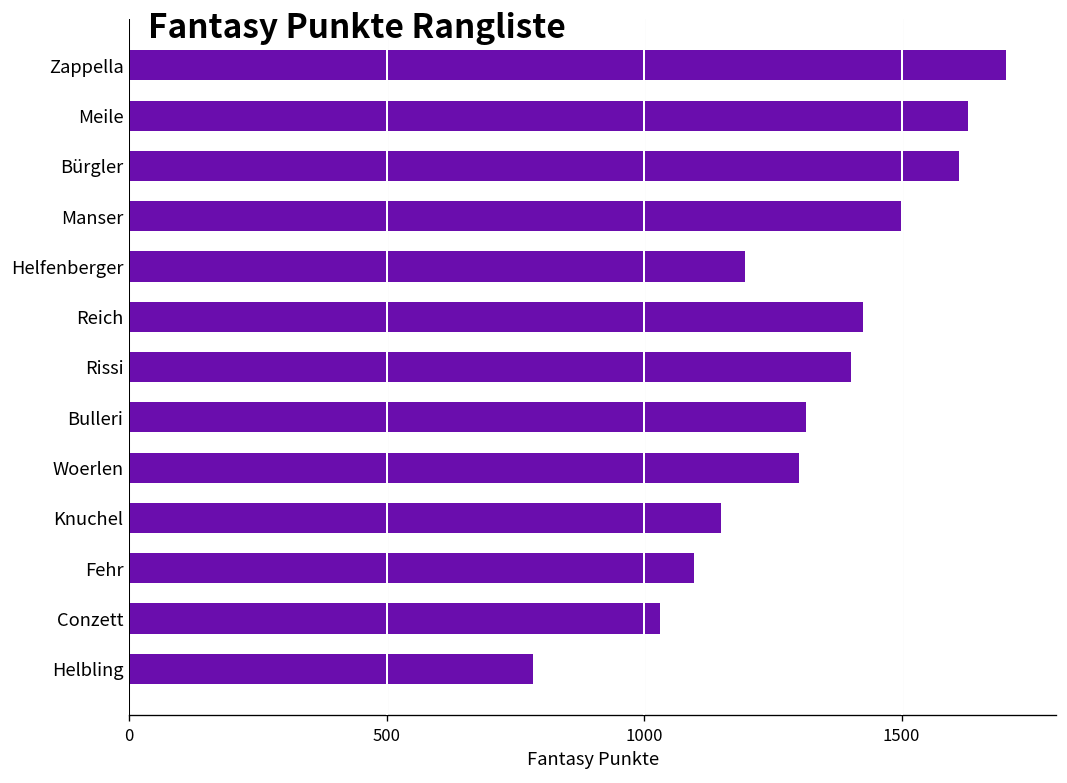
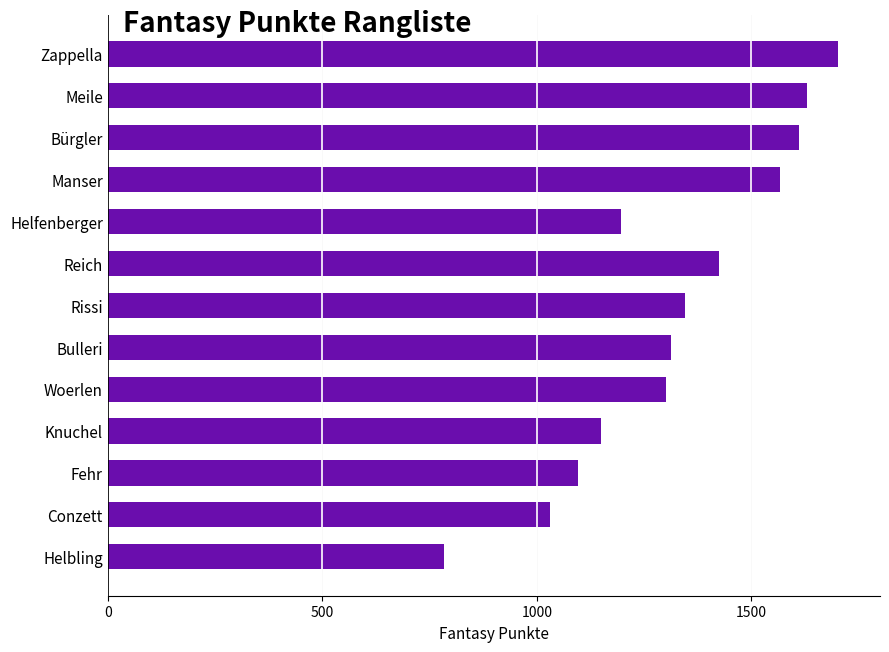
  {
    "Zappella": 1700,
    "Meile": 1630,
    "Bürgler": 1610,
-   "Manser": 1500,
+   "Manser": 1570,
    "Helfenberger": 1200,
    "Reich": 1430,
-   "Rissi": 1400,
+   "Rissi": 1350,
    "Bulleri": 1310,
    "Woerlen": 1300,
    "Knuchel": 1150,
    "Fehr": 1100,
    "Conzett": 1030,
    "Helbling": 780
  }
